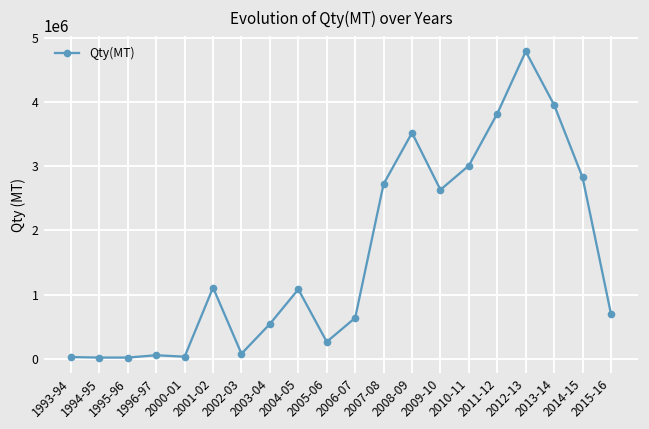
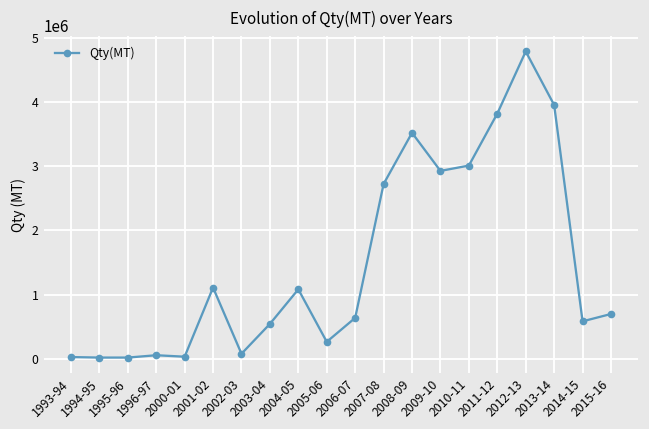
  {
    "1993-94": 0,
    "1994-95": 0,
    "1995-96": 0,
    "1996-97": 100000,
    "2000-01": 0,
    "2001-02": 1100000,
    "2002-03": 100000,
    "2003-04": 500000,
    "2004-05": 1100000,
    "2005-06": 300000,
    "2006-07": 600000,
    "2007-08": 2700000,
    "2008-09": 3500000,
-   "2009-10": 2600000,
+   "2009-10": 2900000,
    "2010-11": 3000000,
    "2011-12": 3800000,
    "2012-13": 4800000,
    "2013-14": 4000000,
-   "2014-15": 2800000,
+   "2014-15": 600000,
    "2015-16": 700000
  }
